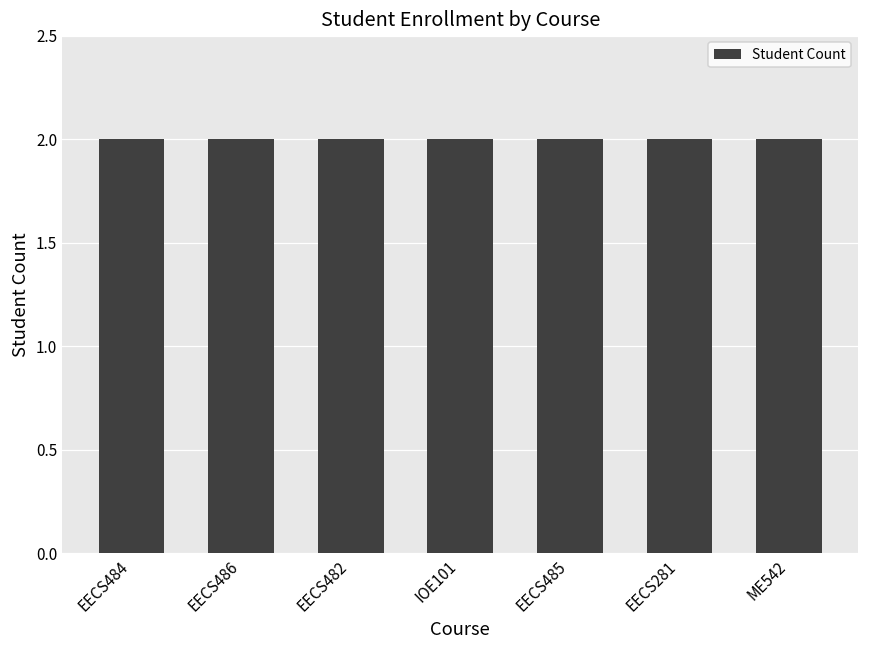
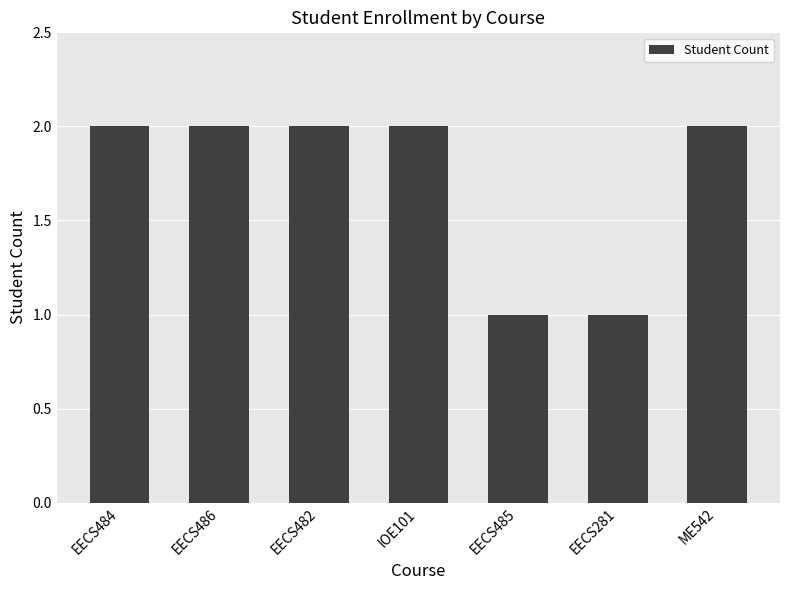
  {
    "EECS484": 2,
    "EECS486": 2,
    "EECS482": 2,
    "IOE101": 2,
-   "EECS485": 2,
-   "EECS281": 2,
+   "EECS485": 1,
+   "EECS281": 1,
    "ME542": 2
  }
